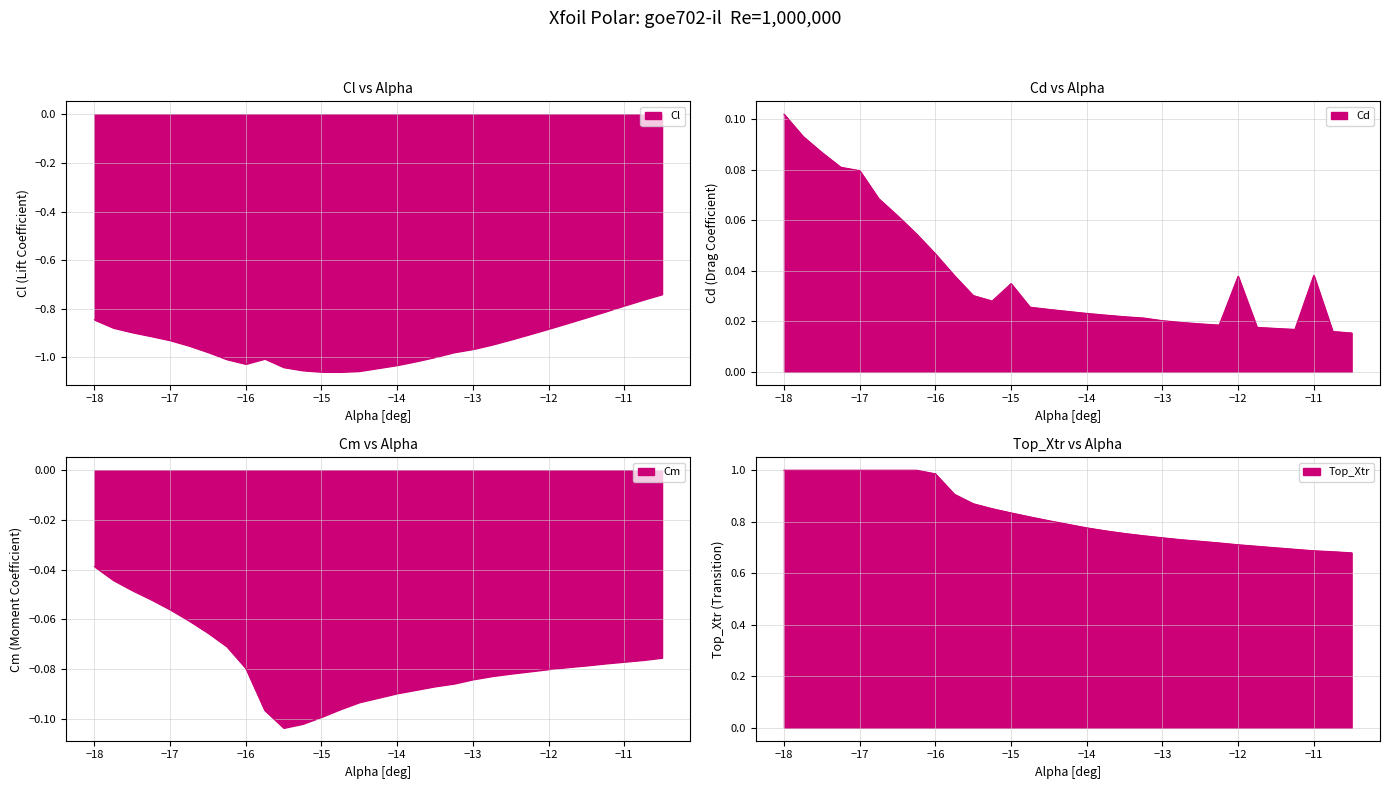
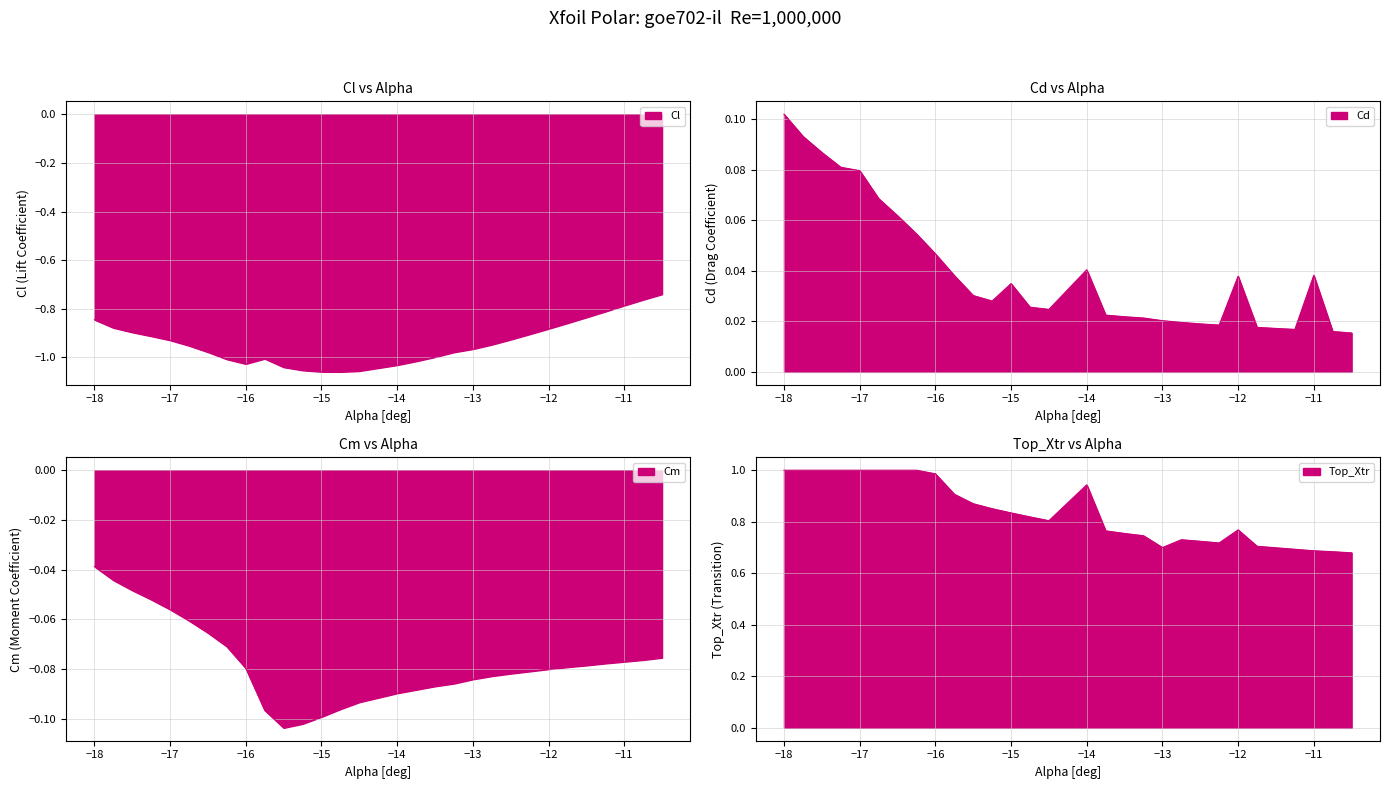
  {
    "Cd vs Alpha": {
      "−18": 0.102,
      "−17": 0.080,
      "−16": 0.047,
      "−15": 0.035,
-     "−14": 0.023,
+     "−14": 0.040,
      "−13": 0.020,
      "−12": 0.038,
      "−11": 0.038
    },
    "Top_Xtr vs Alpha": {
      "−18": 1.00,
      "−17": 1.00,
      "−16": 0.99,
      "−15": 0.83,
-     "−14": 0.78,
-     "−13": 0.74,
-     "−12": 0.71,
+     "−14": 0.94,
+     "−13": 0.70,
+     "−12": 0.77,
      "−11": 0.69
    }
  }
